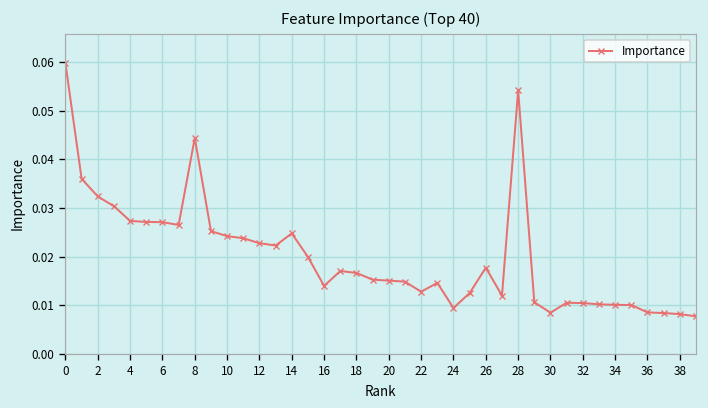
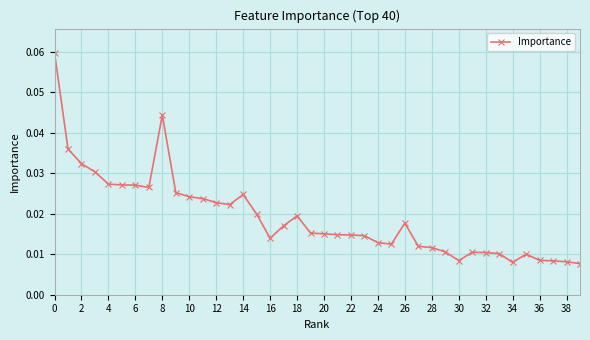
  {
    "0": 0.060,
    "2": 0.032,
    "4": 0.027,
    "6": 0.027,
    "8": 0.044,
    "10": 0.024,
    "12": 0.023,
    "14": 0.025,
    "16": 0.014,
-   "18": 0.017,
+   "18": 0.019,
    "20": 0.015,
-   "22": 0.013,
-   "24": 0.009,
+   "22": 0.015,
+   "24": 0.013,
    "26": 0.018,
-   "28": 0.054,
+   "28": 0.012,
    "30": 0.008,
    "32": 0.010,
-   "34": 0.010,
+   "34": 0.008,
    "36": 0.009,
    "38": 0.008
  }
